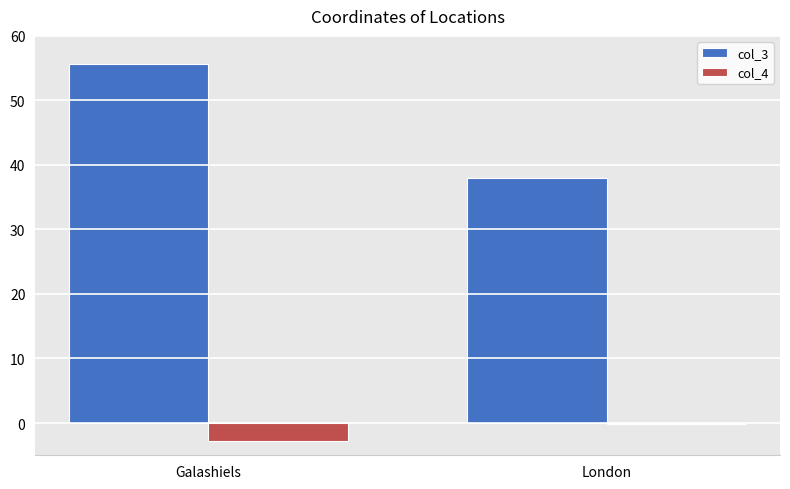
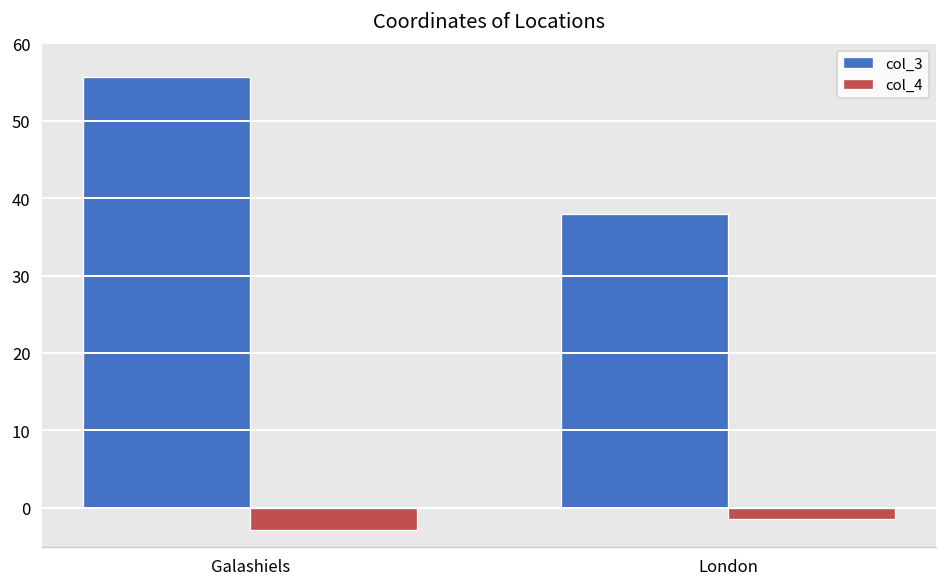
  {
    "col_3": {
      "Galashiels": 56,
      "London": 38
    },
    "col_4": {
      "Galashiels": -3,
-     "London": 0
+     "London": -1
    }
  }
